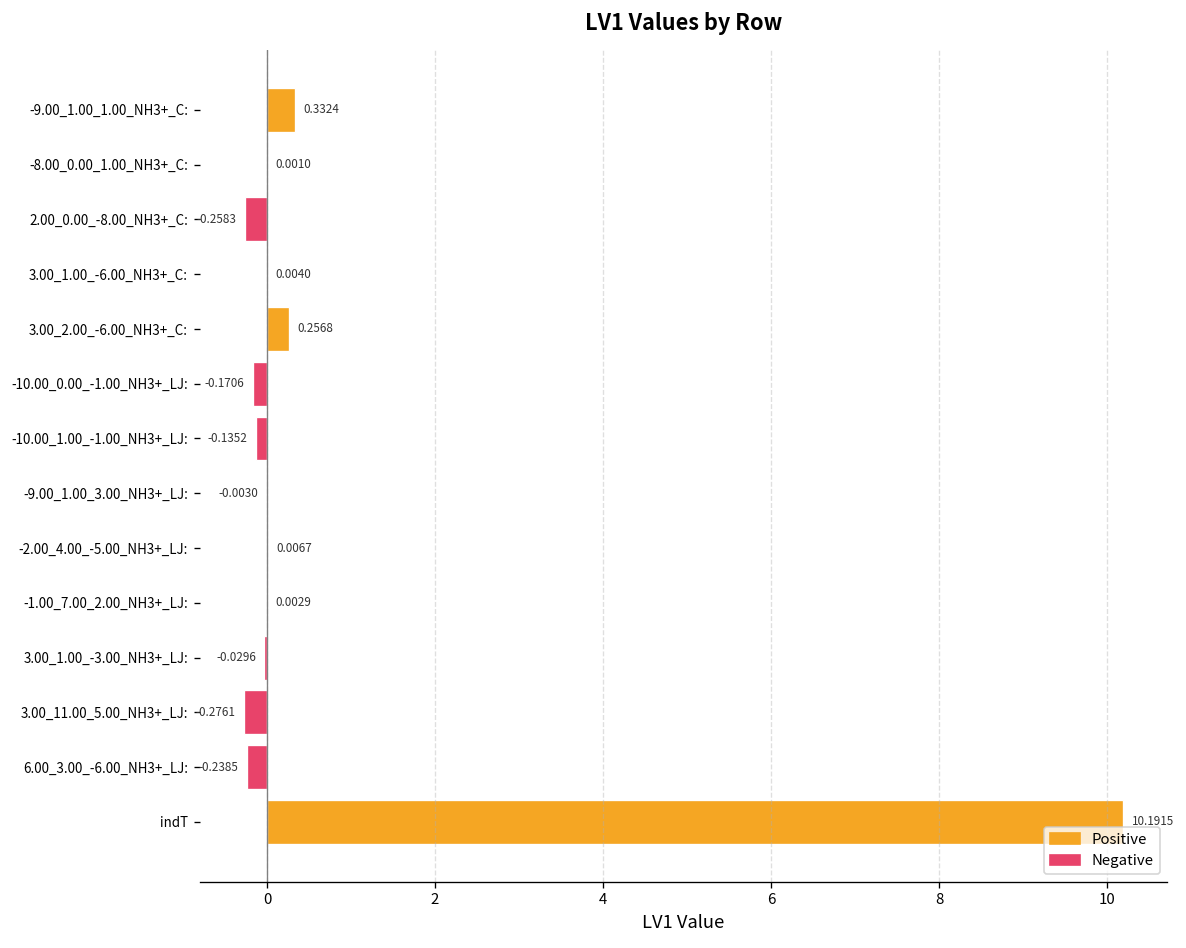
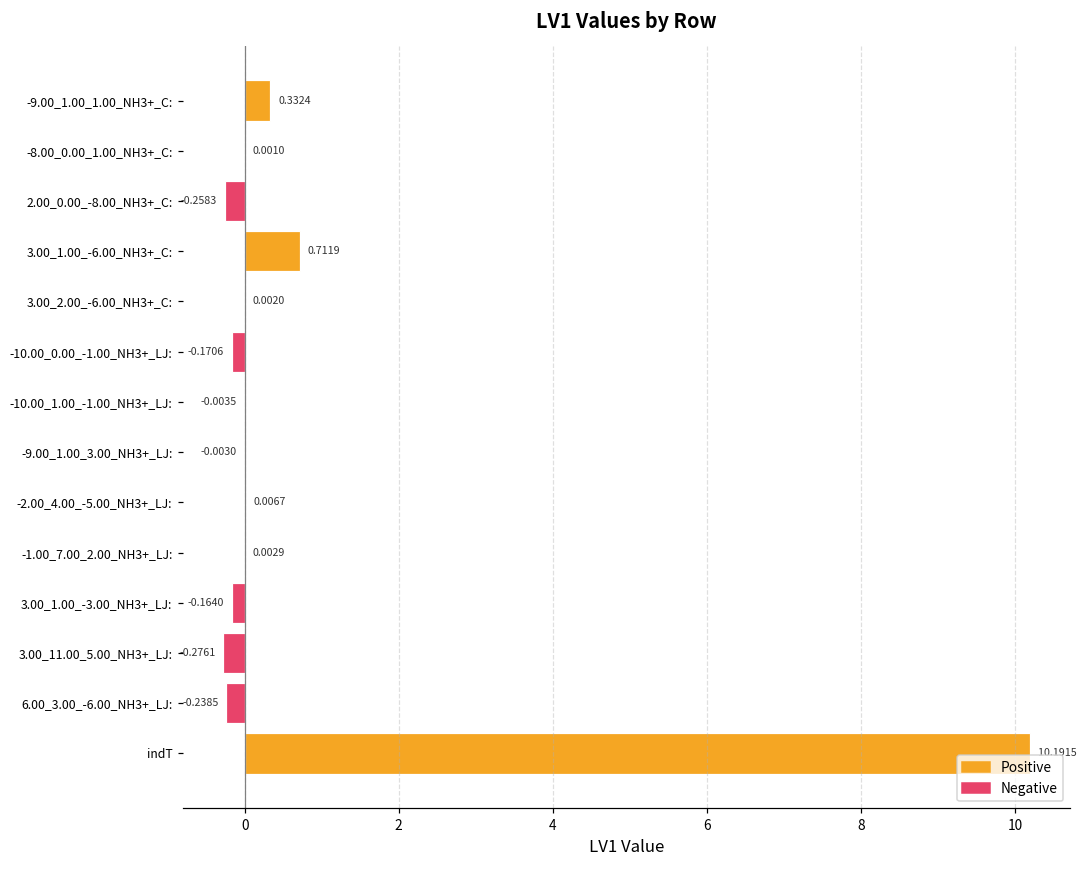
  {
    "-9.00_1.00_1.00_NH3+_C:": 0.3324,
    "-8.00_0.00_1.00_NH3+_C:": 0.0010,
    "2.00_0.00_-8.00_NH3+_C:": -0.2583,
-   "3.00_1.00_-6.00_NH3+_C:": 0.0040,
-   "3.00_2.00_-6.00_NH3+_C:": 0.2568,
+   "3.00_1.00_-6.00_NH3+_C:": 0.7119,
+   "3.00_2.00_-6.00_NH3+_C:": 0.0020,
    "-10.00_0.00_-1.00_NH3+_LJ:": -0.1706,
-   "-10.00_1.00_-1.00_NH3+_LJ:": -0.1352,
+   "-10.00_1.00_-1.00_NH3+_LJ:": -0.0035,
    "-9.00_1.00_3.00_NH3+_LJ:": -0.0030,
    "-2.00_4.00_-5.00_NH3+_LJ:": 0.0067,
    "-1.00_7.00_2.00_NH3+_LJ:": 0.0029,
-   "3.00_1.00_-3.00_NH3+_LJ:": -0.0296,
+   "3.00_1.00_-3.00_NH3+_LJ:": -0.1640,
    "3.00_11.00_5.00_NH3+_LJ:": -0.2761,
    "6.00_3.00_-6.00_NH3+_LJ:": -0.2385
  }
